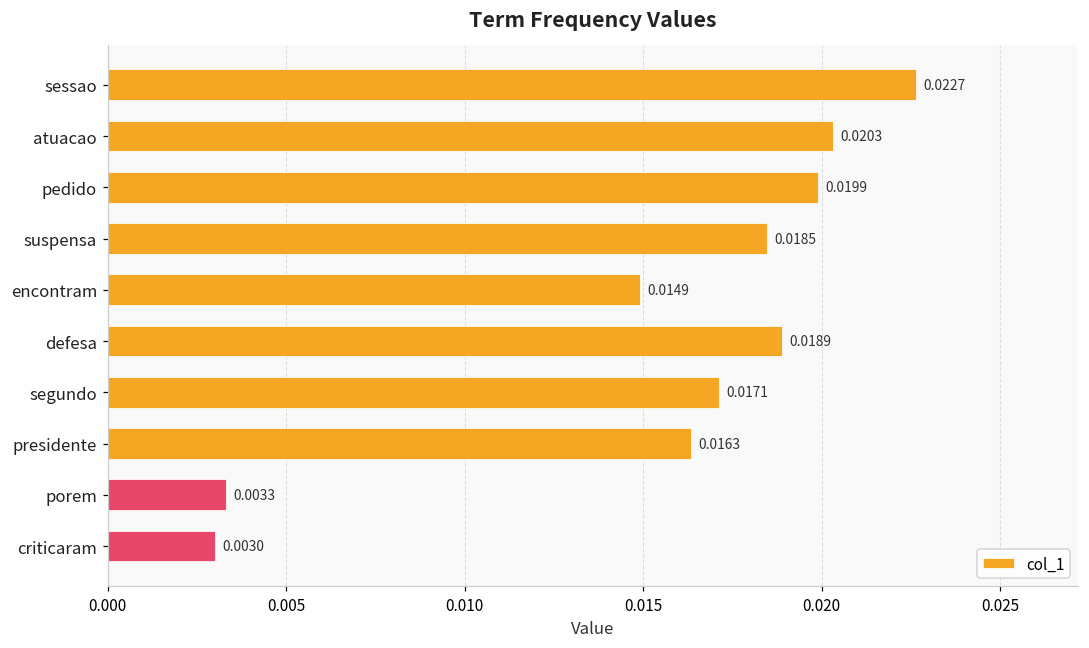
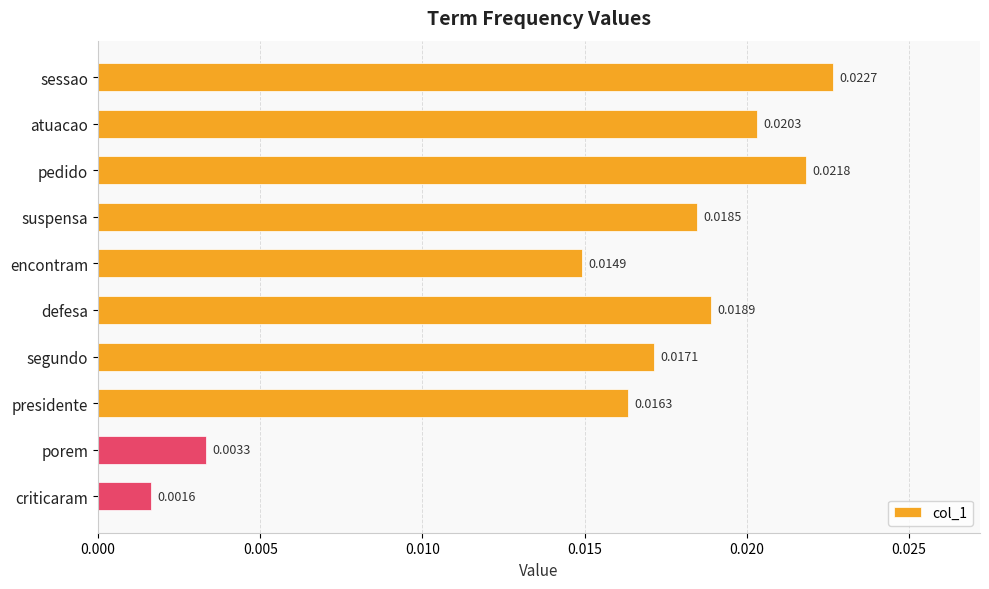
  {
    "sessao": 0.0227,
    "atuacao": 0.0203,
-   "pedido": 0.0199,
+   "pedido": 0.0218,
    "suspensa": 0.0185,
    "encontram": 0.0149,
    "defesa": 0.0189,
    "segundo": 0.0171,
    "presidente": 0.0163,
    "porem": 0.0033,
-   "criticaram": 0.0030
+   "criticaram": 0.0016
  }
